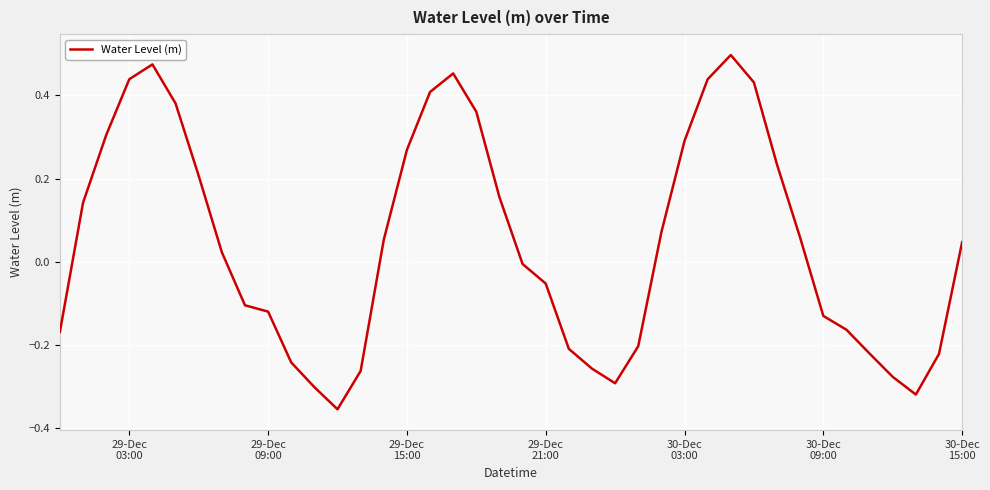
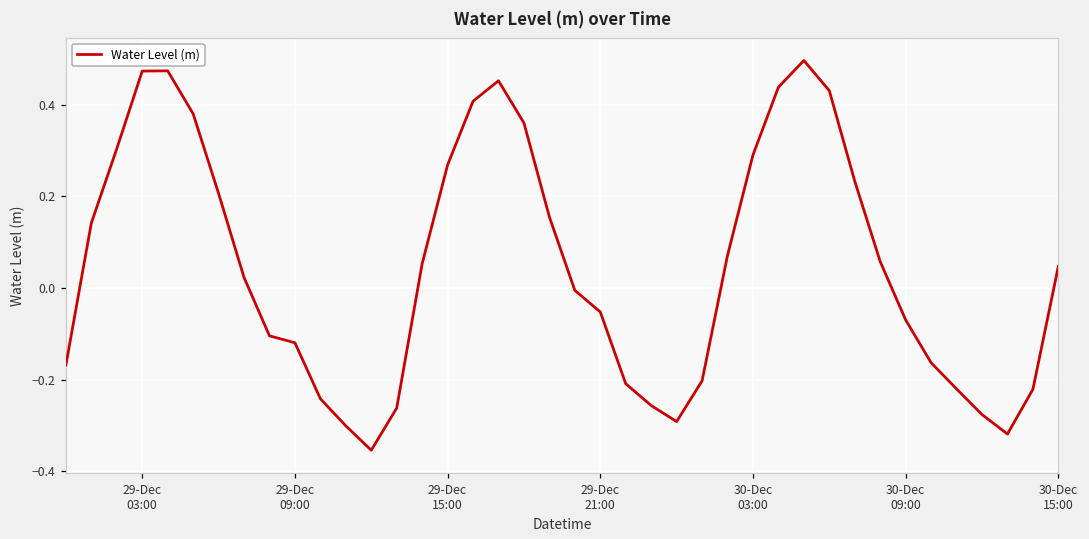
  {
-   "29-Dec 03:00": 0.44,
+   "29-Dec 03:00": 0.47,
    "29-Dec 09:00": -0.12,
    "29-Dec 15:00": 0.27,
    "29-Dec 21:00": -0.05,
    "30-Dec 03:00": 0.29,
-   "30-Dec 09:00": -0.13,
+   "30-Dec 09:00": -0.07,
    "30-Dec 15:00": 0.05
  }
